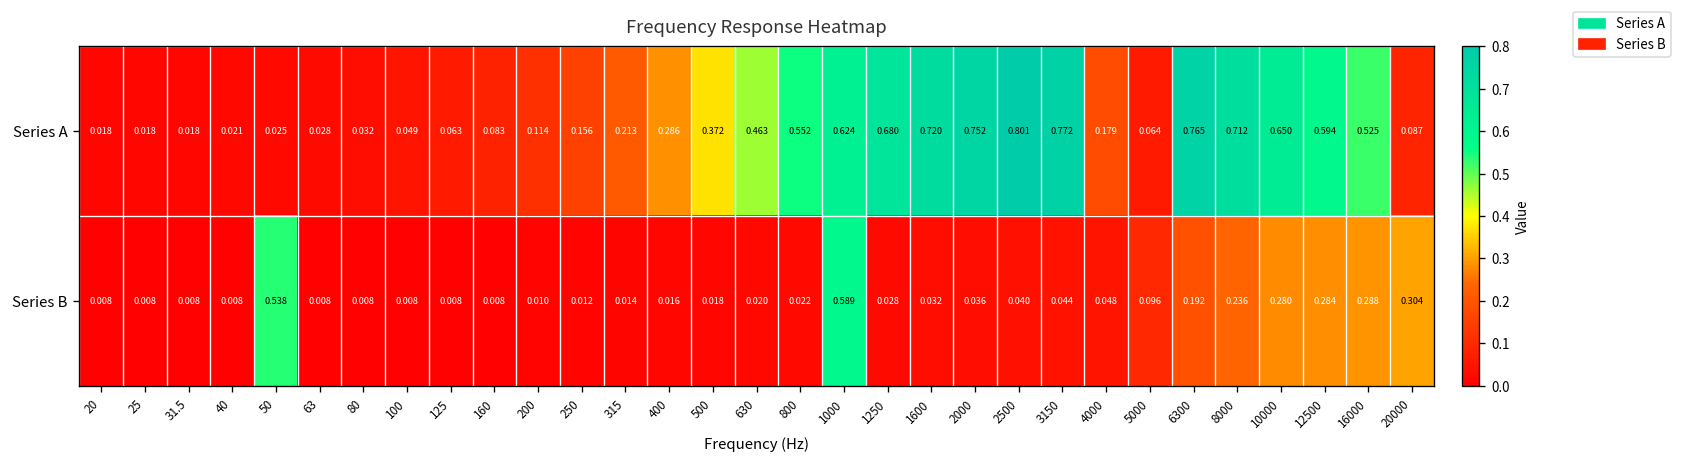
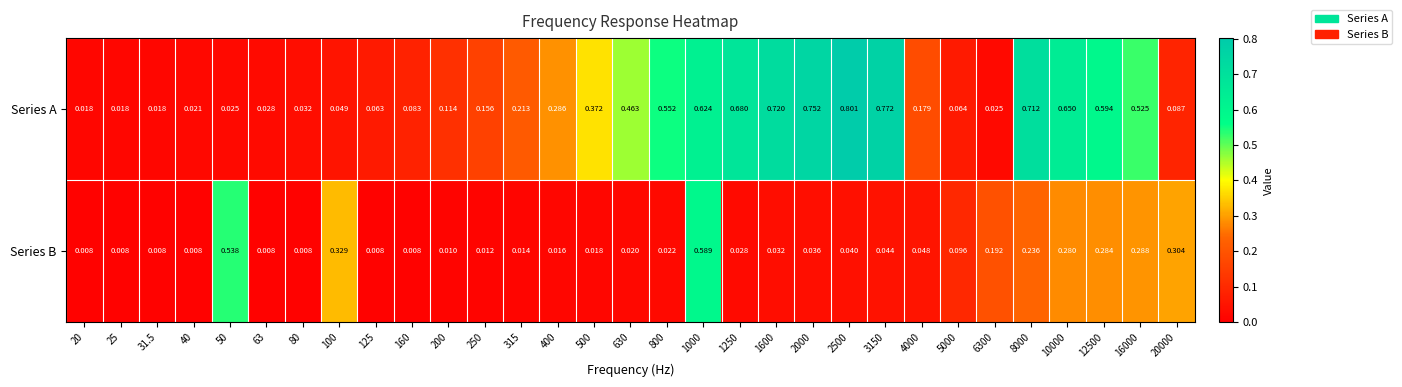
  {
    "Series A": {
      "20": 0.018,
      "25": 0.018,
      "31.5": 0.018,
      "40": 0.021,
      "50": 0.025,
      "63": 0.028,
      "80": 0.032,
      "100": 0.049,
      "125": 0.063,
      "160": 0.083,
      "200": 0.114,
      "250": 0.156,
      "315": 0.213,
      "400": 0.286,
      "500": 0.372,
      "630": 0.463,
      "800": 0.552,
      "1000": 0.624,
      "1250": 0.680,
      "1600": 0.720,
      "2000": 0.752,
      "2500": 0.801,
      "3150": 0.772,
      "4000": 0.179,
      "5000": 0.064,
-     "6300": 0.765,
+     "6300": 0.025,
      "8000": 0.712,
      "10000": 0.650,
      "12500": 0.594,
      "16000": 0.525,
      "20000": 0.087
    },
    "Series B": {
      "20": 0.008,
      "25": 0.008,
      "31.5": 0.008,
      "40": 0.008,
      "50": 0.538,
      "63": 0.008,
      "80": 0.008,
-     "100": 0.008,
+     "100": 0.329,
      "125": 0.008,
      "160": 0.008,
      "200": 0.010,
      "250": 0.012,
      "315": 0.014,
      "400": 0.016,
      "500": 0.018,
      "630": 0.020,
      "800": 0.022,
      "1000": 0.589,
      "1250": 0.028,
      "1600": 0.032,
      "2000": 0.036,
      "2500": 0.040,
      "3150": 0.044,
      "4000": 0.048,
      "5000": 0.096,
      "6300": 0.192,
      "8000": 0.236,
      "10000": 0.280,
      "12500": 0.284,
      "16000": 0.288,
      "20000": 0.304
    }
  }
